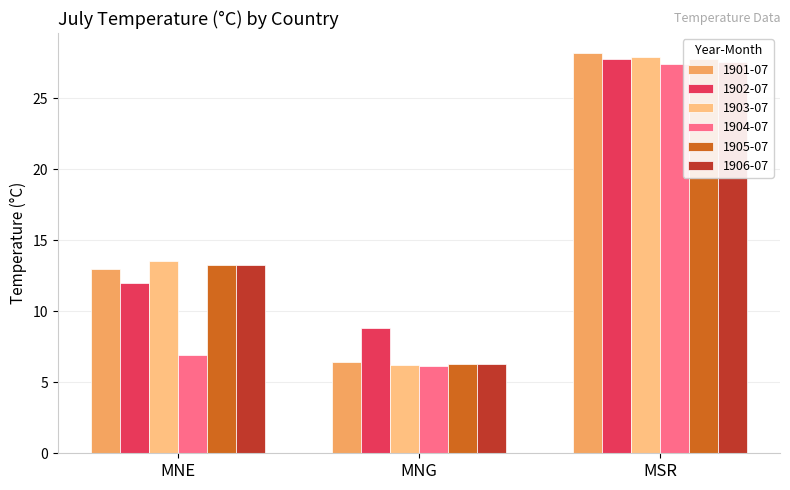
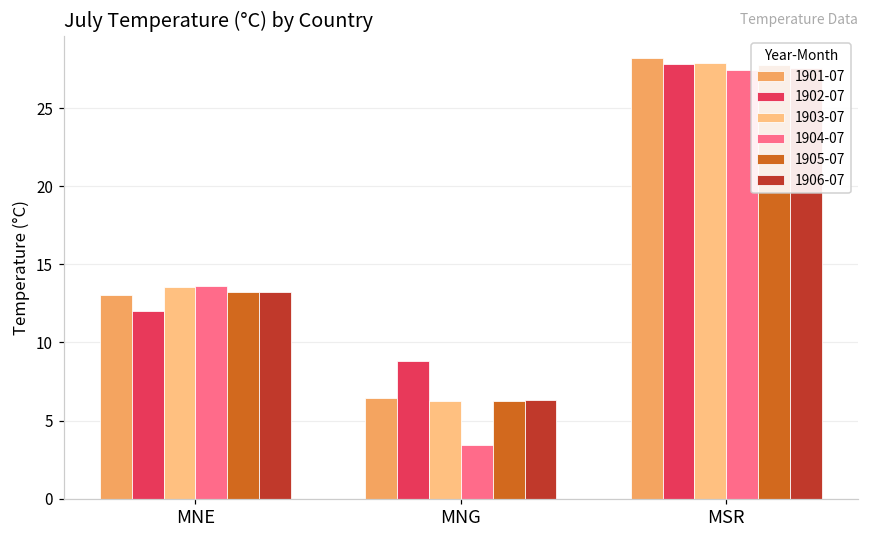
  {
    "1902-07": {
      "MNE": 12.0,
      "MNG": 8.8,
      "MSR": 27.8
    },
    "1904-07": {
-     "MNE": 6.9,
-     "MNG": 6.1,
+     "MNE": 13.6,
+     "MNG": 3.4,
      "MSR": 27.4
    }
  }
